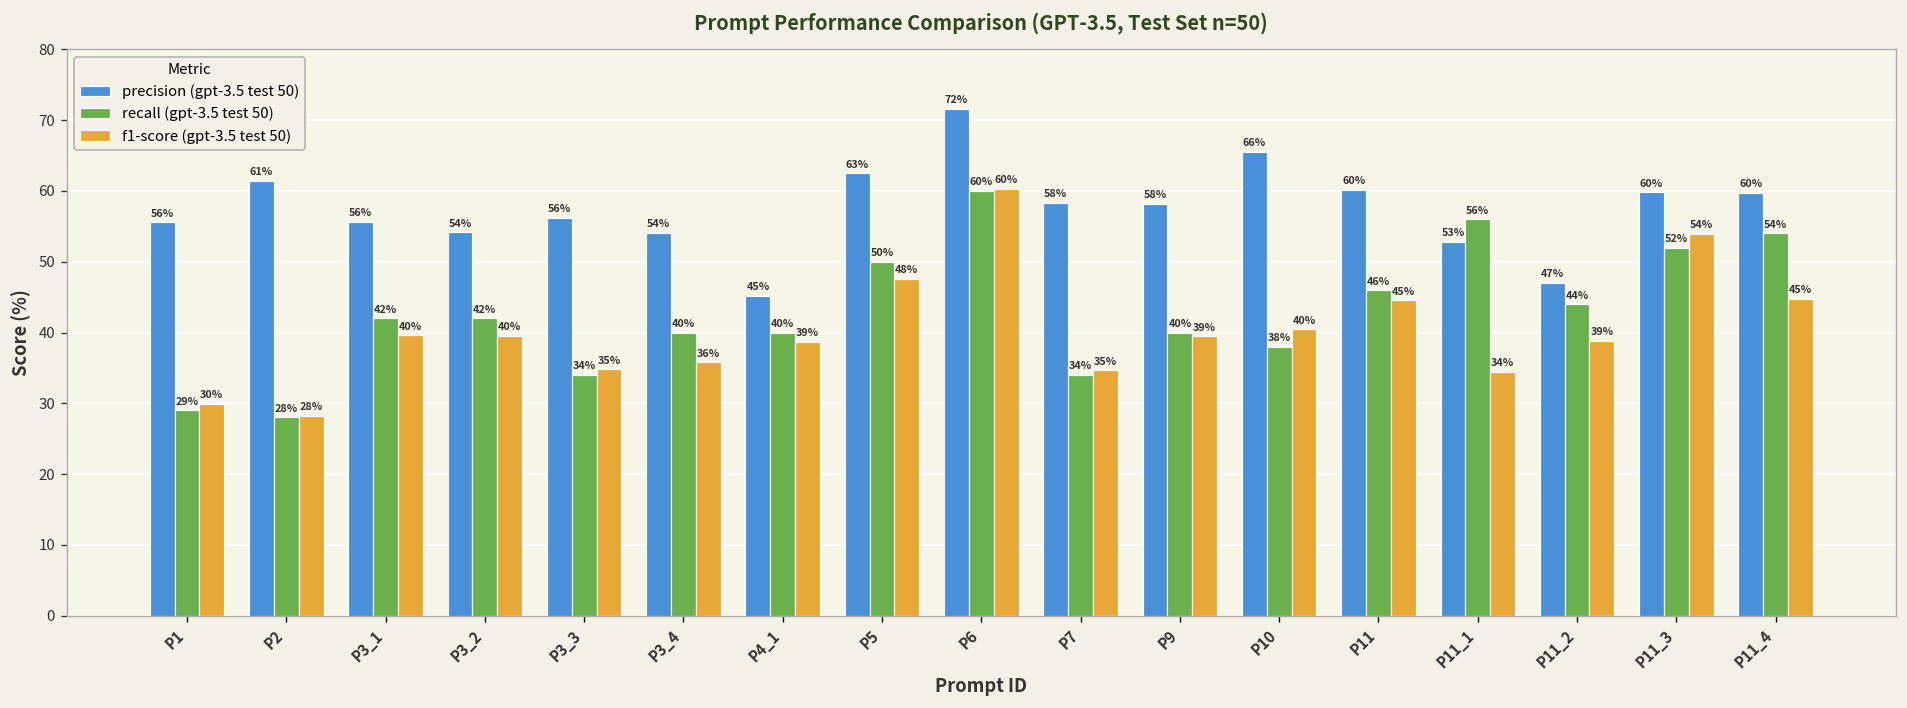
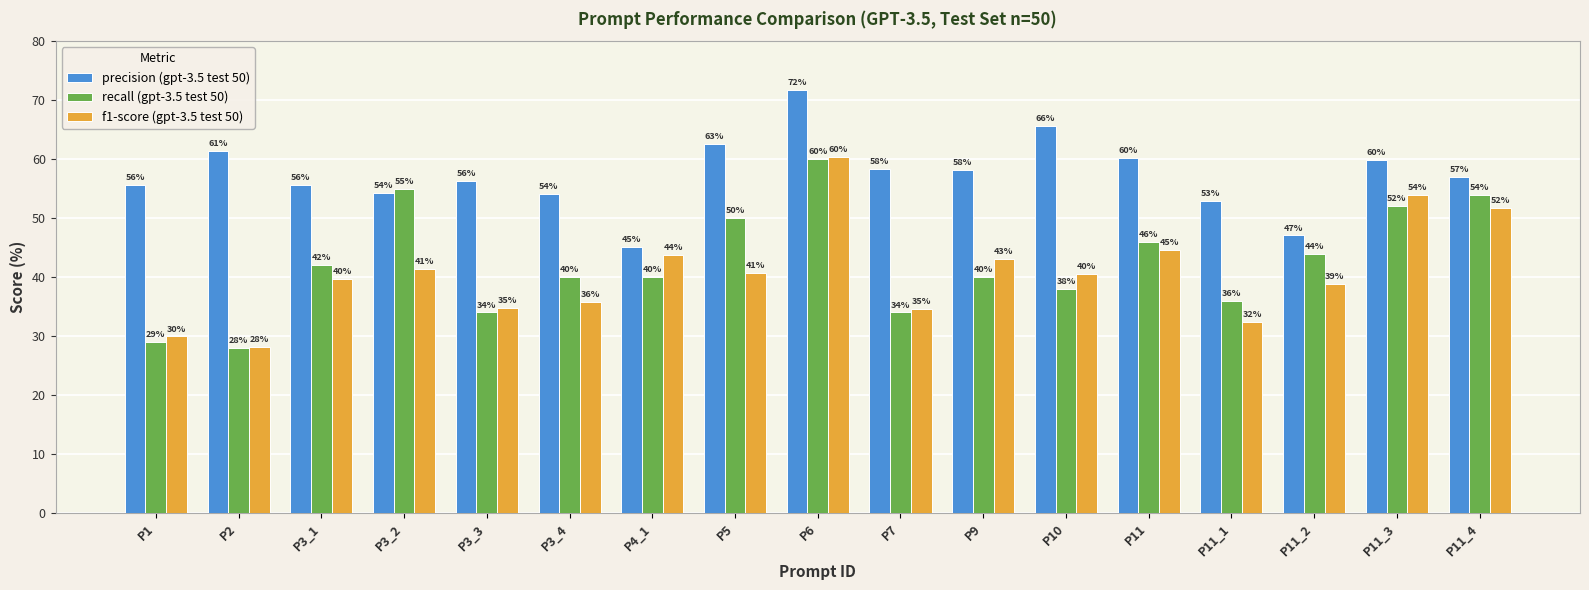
  {
    "precision (gpt-3.5 test 50)": {
      "P1": "56%",
      "P2": "61%",
      "P3_1": "56%",
      "P3_2": "54%",
      "P3_3": "56%",
      "P3_4": "54%",
      "P4_1": "45%",
      "P5": "63%",
      "P6": "72%",
      "P7": "58%",
      "P9": "58%",
      "P10": "66%",
      "P11": "60%",
      "P11_1": "53%",
      "P11_2": "47%",
      "P11_3": "60%",
-     "P11_4": "60%"
+     "P11_4": "57%"
    },
    "recall (gpt-3.5 test 50)": {
      "P1": "29%",
      "P2": "28%",
      "P3_1": "42%",
-     "P3_2": "42%",
+     "P3_2": "55%",
      "P3_3": "34%",
      "P3_4": "40%",
      "P4_1": "40%",
      "P5": "50%",
      "P6": "60%",
      "P7": "34%",
      "P9": "40%",
      "P10": "38%",
      "P11": "46%",
-     "P11_1": "56%",
+     "P11_1": "36%",
      "P11_2": "44%",
      "P11_3": "52%",
      "P11_4": "54%"
    },
    "f1-score (gpt-3.5 test 50)": {
      "P1": "30%",
      "P2": "28%",
      "P3_1": "40%",
-     "P3_2": "40%",
+     "P3_2": "41%",
      "P3_3": "35%",
      "P3_4": "36%",
-     "P4_1": "39%",
-     "P5": "48%",
+     "P4_1": "44%",
+     "P5": "41%",
      "P6": "60%",
      "P7": "35%",
-     "P9": "39%",
+     "P9": "43%",
      "P10": "40%",
      "P11": "45%",
-     "P11_1": "34%",
+     "P11_1": "32%",
      "P11_2": "39%",
      "P11_3": "54%",
-     "P11_4": "45%"
+     "P11_4": "52%"
    }
  }
